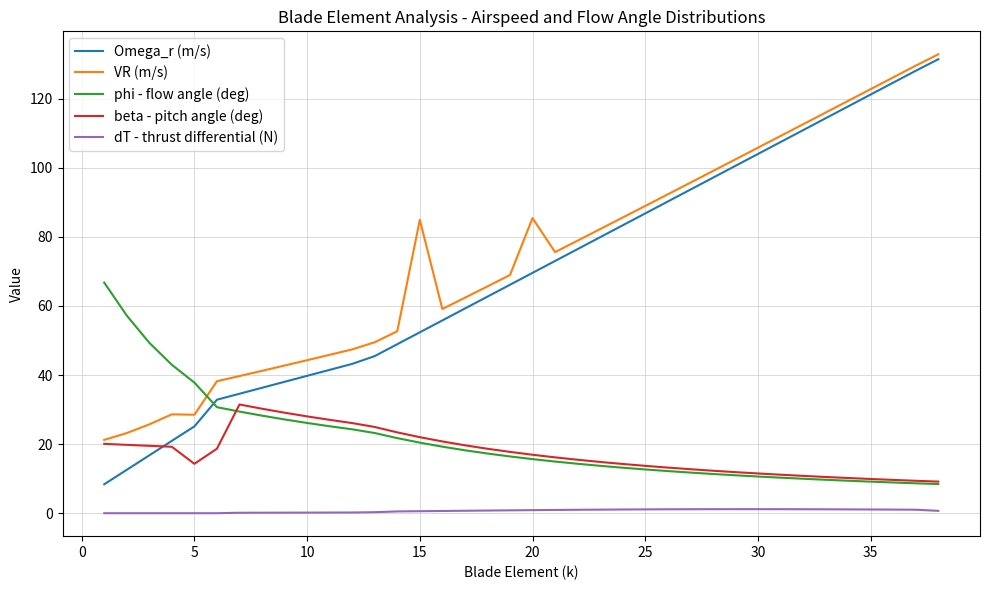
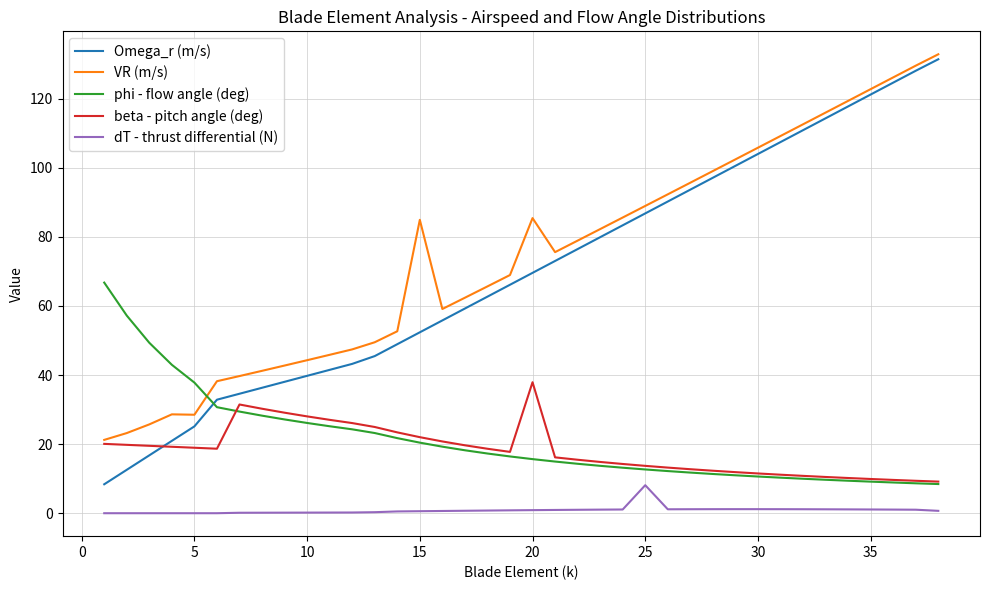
  {
    "Omega_r (m/s)": {
      "5": 25,
      "10": 40,
      "15": 52,
      "20": 70,
      "25": 87,
      "30": 104,
      "35": 121
    },
    "VR (m/s)": {
      "5": 29,
      "10": 44,
      "15": 85,
      "20": 85,
      "25": 89,
      "30": 106,
      "35": 123
    },
    "phi - flow angle (deg)": {
      "5": 38,
      "10": 26,
      "15": 20,
      "20": 16,
      "25": 13,
      "30": 11,
      "35": 9
    },
    "beta - pitch angle (deg)": {
-     "5": 14,
+     "5": 19,
      "10": 28,
      "15": 22,
-     "20": 17,
+     "20": 38,
      "25": 14,
      "30": 12,
      "35": 10
    },
    "dT - thrust differential (N)": {
      "5": 0,
      "10": 0,
      "15": 1,
      "20": 1,
-     "25": 1,
+     "25": 8,
      "30": 1,
      "35": 1
    }
  }
